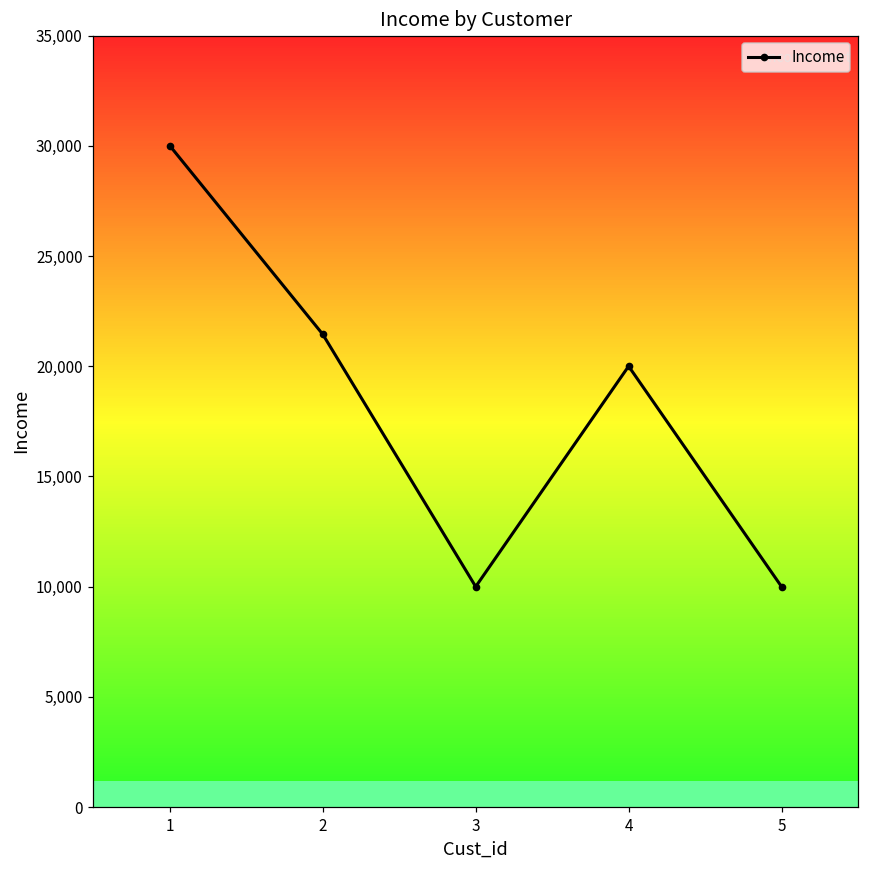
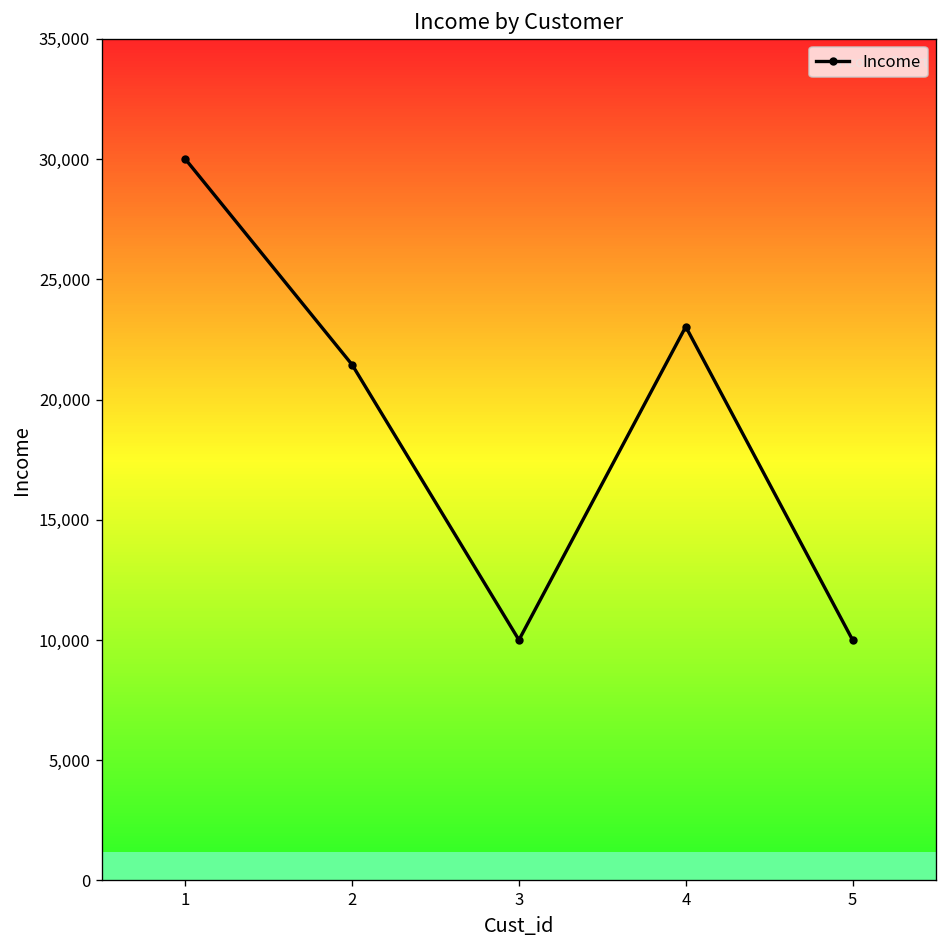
  {
    "1": "30,000",
    "2": "21,400",
    "3": "10,000",
-   "4": "20,000",
+   "4": "23,000",
    "5": "10,000"
  }
